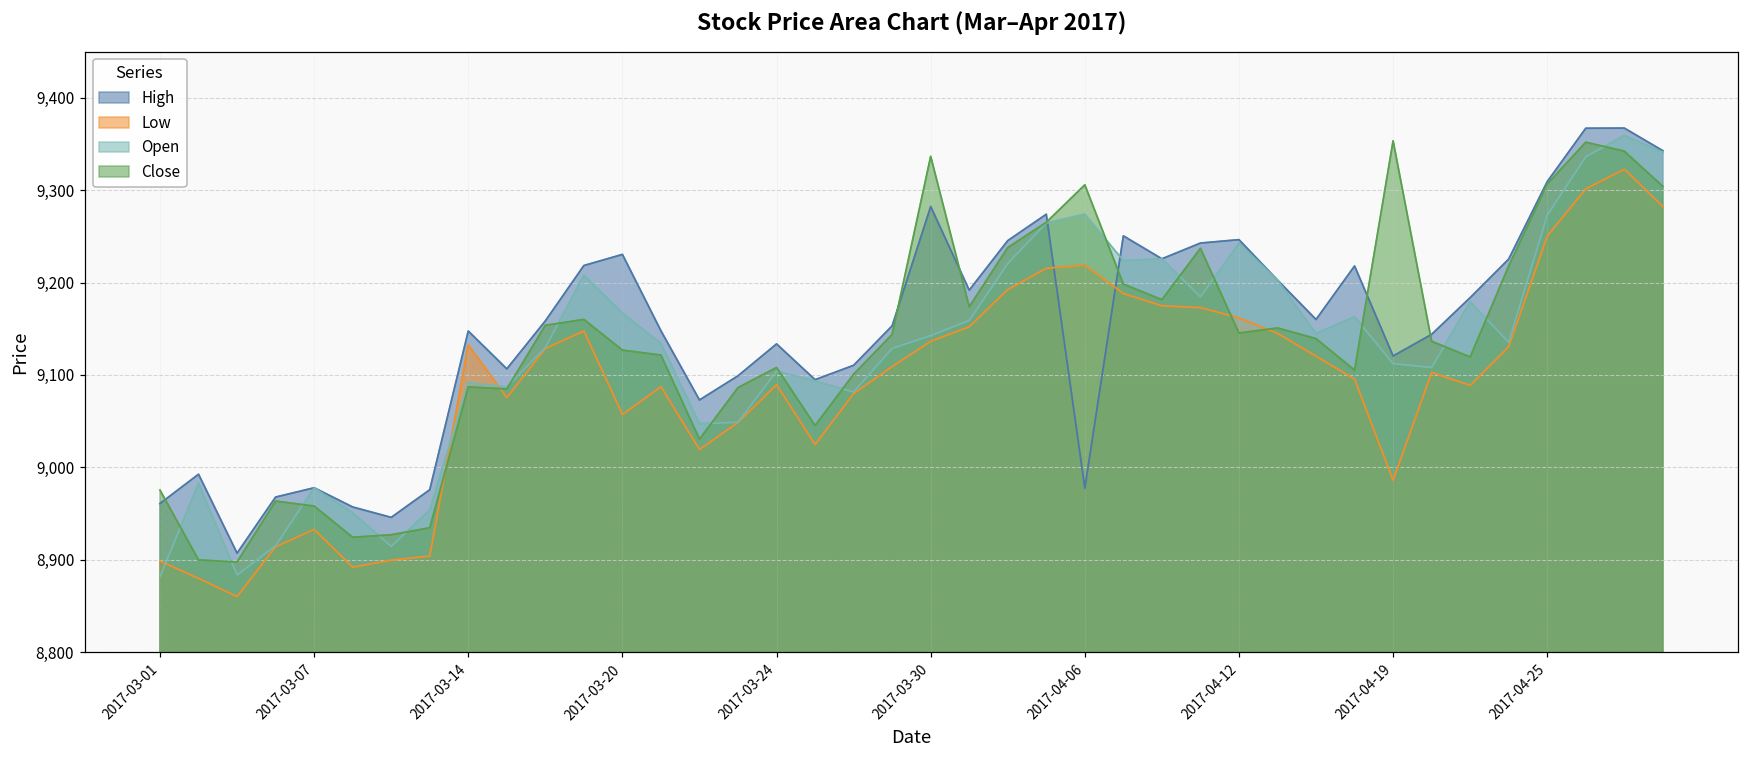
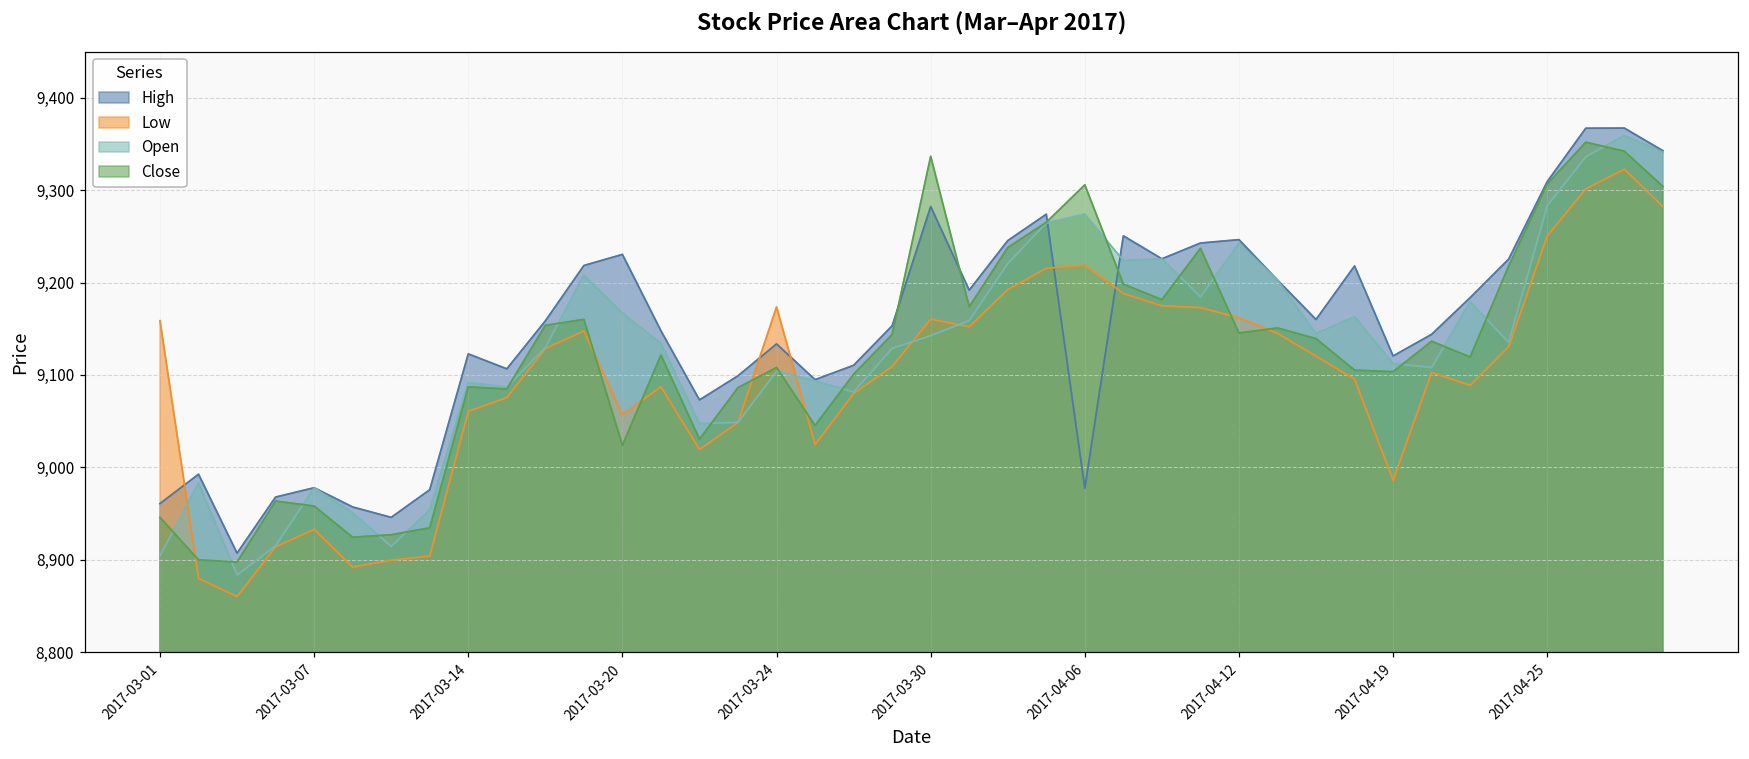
  {
    "High": {
      "2017-03-01": "8,960",
-     "2017-03-14": "9,150",
+     "2017-03-14": "9,120",
      "2017-03-20": "9,230",
      "2017-03-24": "9,130",
      "2017-03-30": "9,280",
      "2017-04-06": "8,980",
      "2017-04-12": "9,250",
      "2017-04-19": "9,120"
    },
    "Low": {
-     "2017-03-01": "8,900",
+     "2017-03-01": "9,160",
      "2017-03-07": "8,930",
-     "2017-03-14": "9,130",
+     "2017-03-14": "9,060",
      "2017-03-20": "9,060",
-     "2017-03-24": "9,090",
-     "2017-03-30": "9,140",
+     "2017-03-24": "9,170",
+     "2017-03-30": "9,160",
      "2017-04-06": "9,220",
      "2017-04-12": "9,160",
      "2017-04-19": "8,990",
      "2017-04-25": "9,250"
    },
    "Open": {
-     "2017-03-01": "8,880",
+     "2017-03-01": "8,900",
      "2017-03-14": "9,090",
      "2017-03-20": "9,170",
      "2017-03-24": "9,100",
      "2017-03-30": "9,140",
      "2017-04-06": "9,270",
      "2017-04-12": "9,240",
      "2017-04-19": "9,110",
-     "2017-04-25": "9,270"
+     "2017-04-25": "9,280"
    },
    "Close": {
-     "2017-03-01": "8,980",
+     "2017-03-01": "8,950",
      "2017-03-07": "8,960",
      "2017-03-14": "9,090",
-     "2017-03-20": "9,130",
+     "2017-03-20": "9,020",
      "2017-03-24": "9,110",
      "2017-03-30": "9,340",
      "2017-04-06": "9,310",
      "2017-04-12": "9,150",
-     "2017-04-19": "9,350"
+     "2017-04-19": "9,100"
    }
  }
